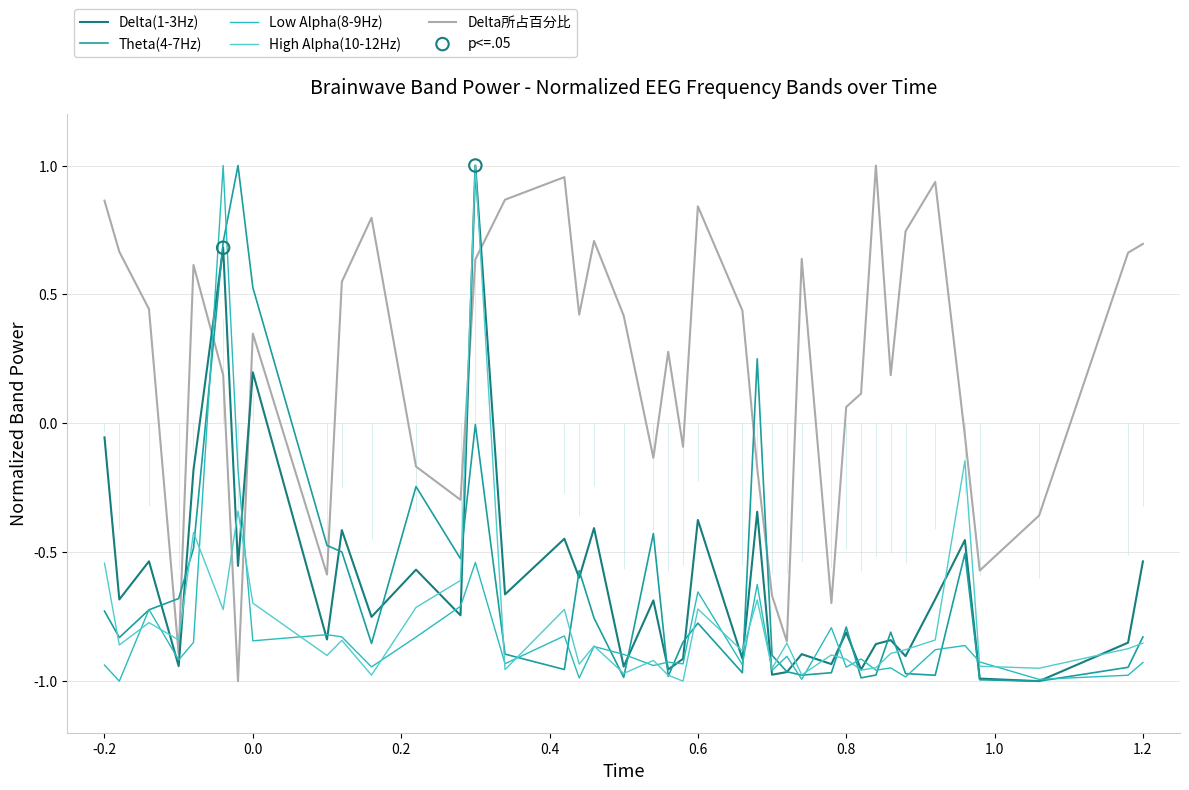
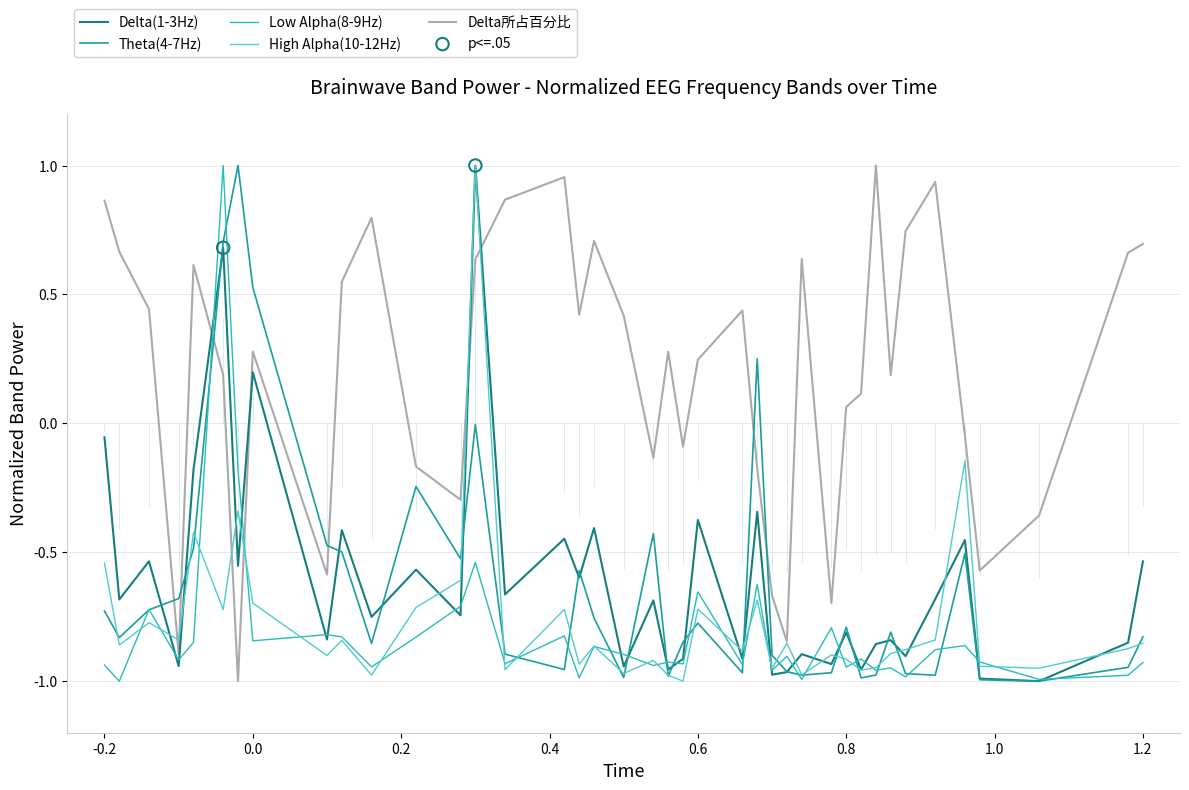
  {
    "Delta所占百分比": {
      "-0.2": 0.86,
-     "0.0": 0.35,
-     "0.6": 0.84,
+     "0.0": 0.28,
+     "0.6": 0.25,
      "0.8": 0.06,
      "1.2": 0.70
    }
  }
